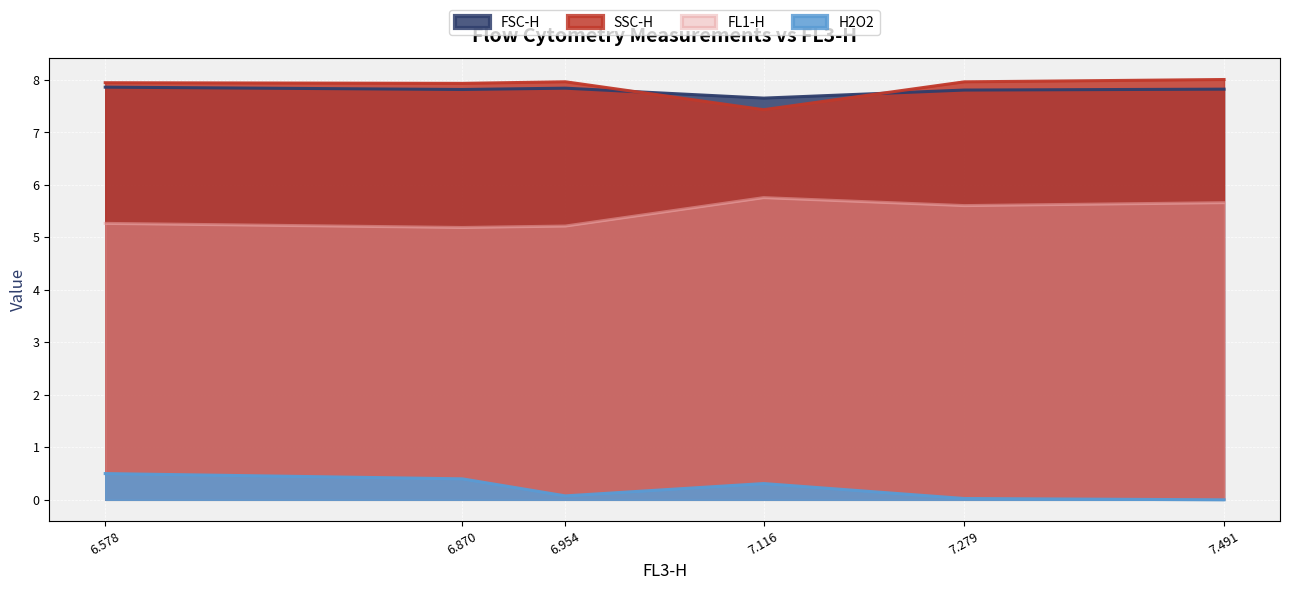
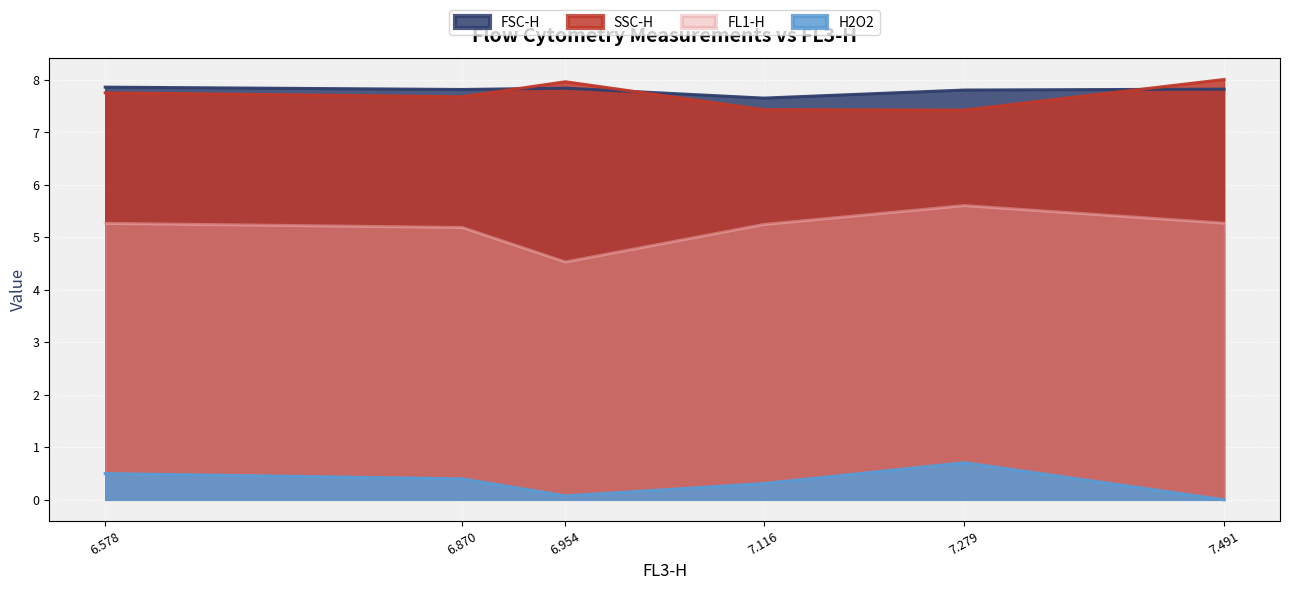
  {
    "FSC-H": {
      "6.578": 7.9,
      "6.870": 7.8,
      "6.954": 7.8,
      "7.116": 7.7,
      "7.279": 7.8,
      "7.491": 7.8
    },
    "SSC-H": {
-     "6.578": 7.9,
-     "6.870": 7.9,
+     "6.578": 7.8,
+     "6.870": 7.7,
      "6.954": 8.0,
      "7.116": 7.4,
-     "7.279": 8.0,
+     "7.279": 7.4,
      "7.491": 8.0
    },
    "FL1-H": {
      "6.578": 5.3,
      "6.870": 5.2,
-     "6.954": 5.2,
-     "7.116": 5.8,
+     "6.954": 4.5,
+     "7.116": 5.2,
      "7.279": 5.6,
-     "7.491": 5.7
+     "7.491": 5.3
    },
    "H2O2": {
      "6.578": 0.5,
      "6.870": 0.4,
      "6.954": 0.1,
      "7.116": 0.3,
-     "7.279": 0.0,
+     "7.279": 0.7,
      "7.491": 0.0
    }
  }
